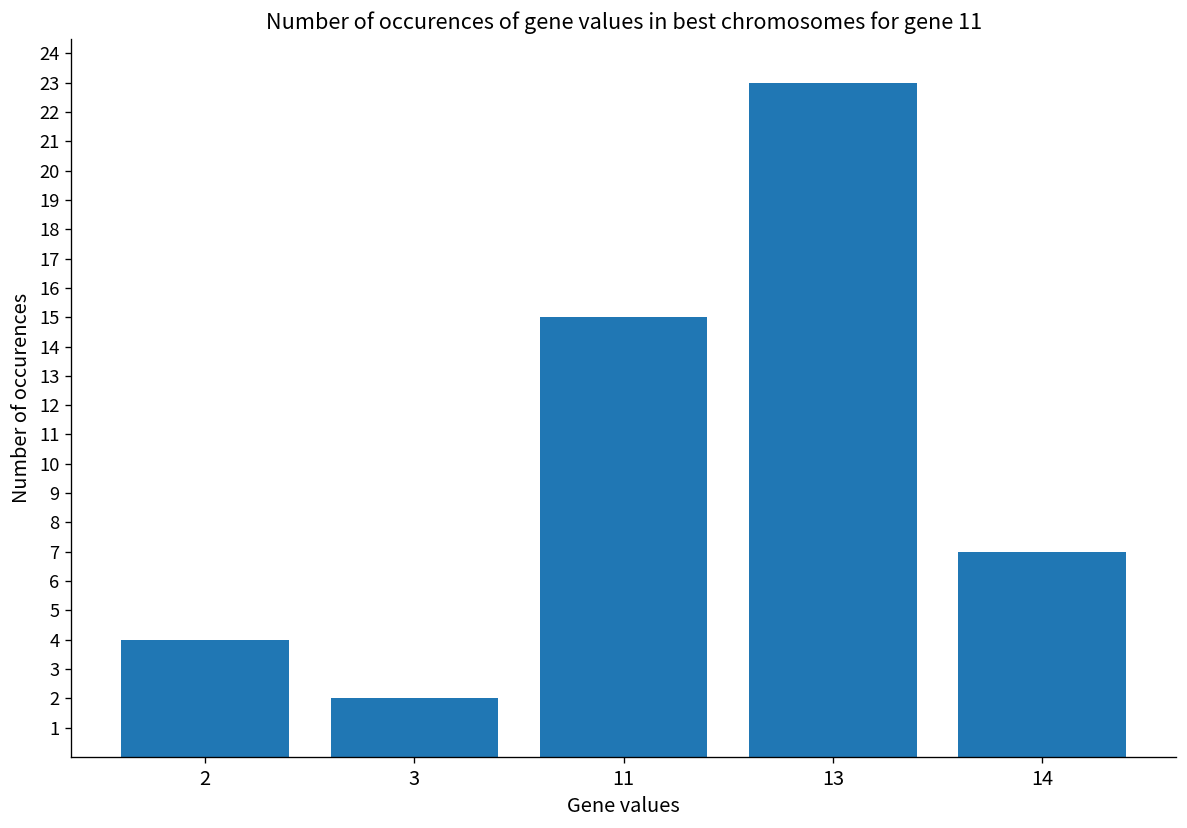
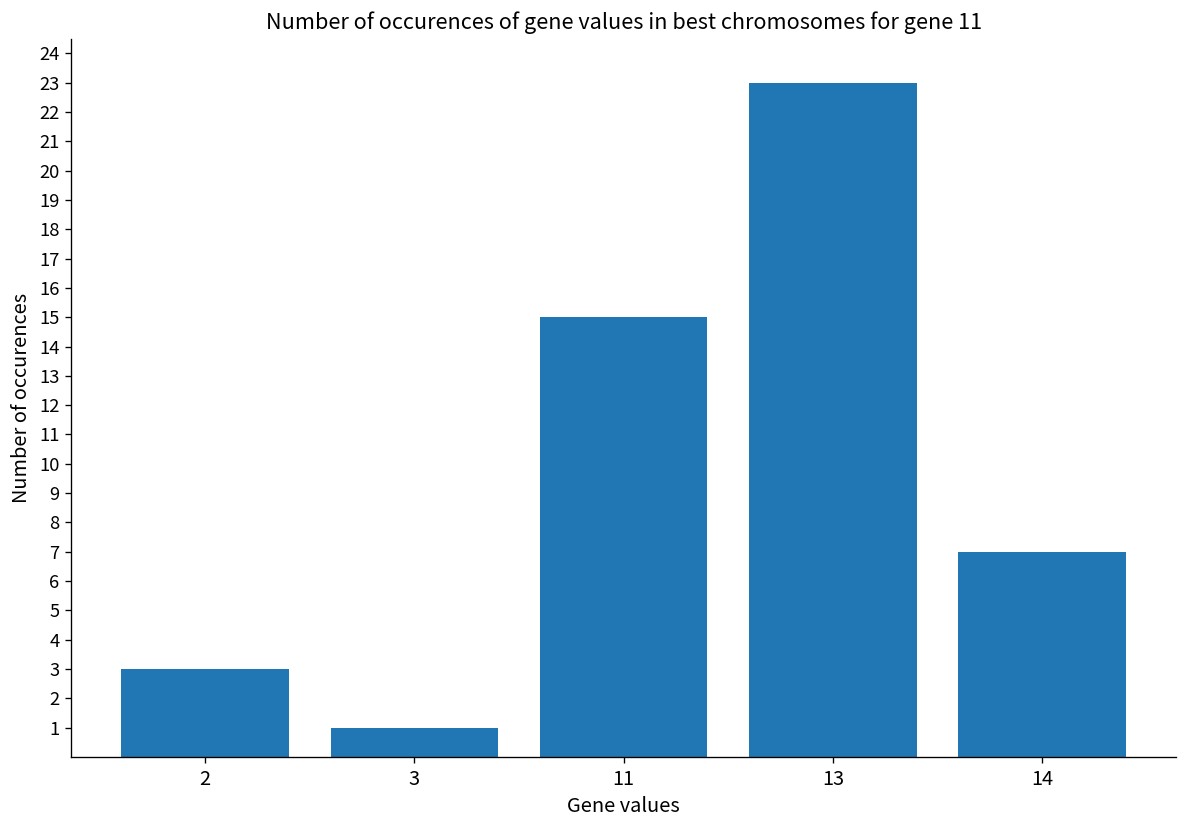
  {
-   "2": 4,
-   "3": 2,
+   "2": 3,
+   "3": 1,
    "11": 15,
    "13": 23,
    "14": 7
  }
